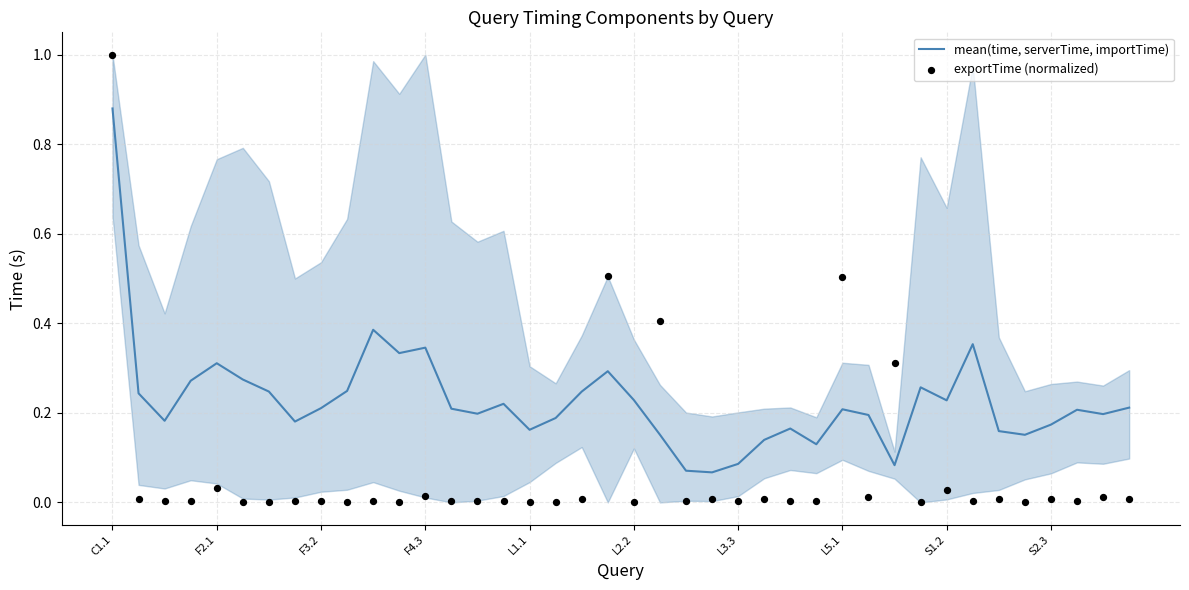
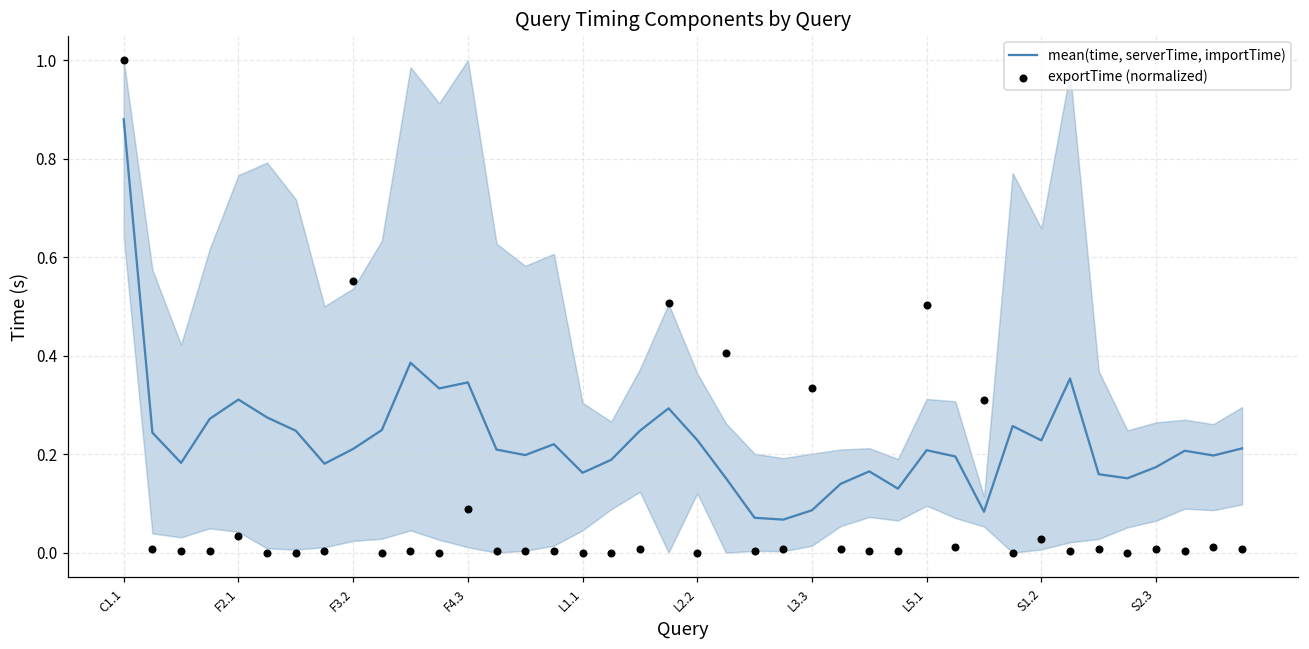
  {
    "exportTime (normalized)": {
-     "F3.2": 0.00,
-     "F4.3": 0.02,
-     "L3.3": 0.00
+     "F3.2": 0.55,
+     "F4.3": 0.09,
+     "L3.3": 0.33
    }
  }
